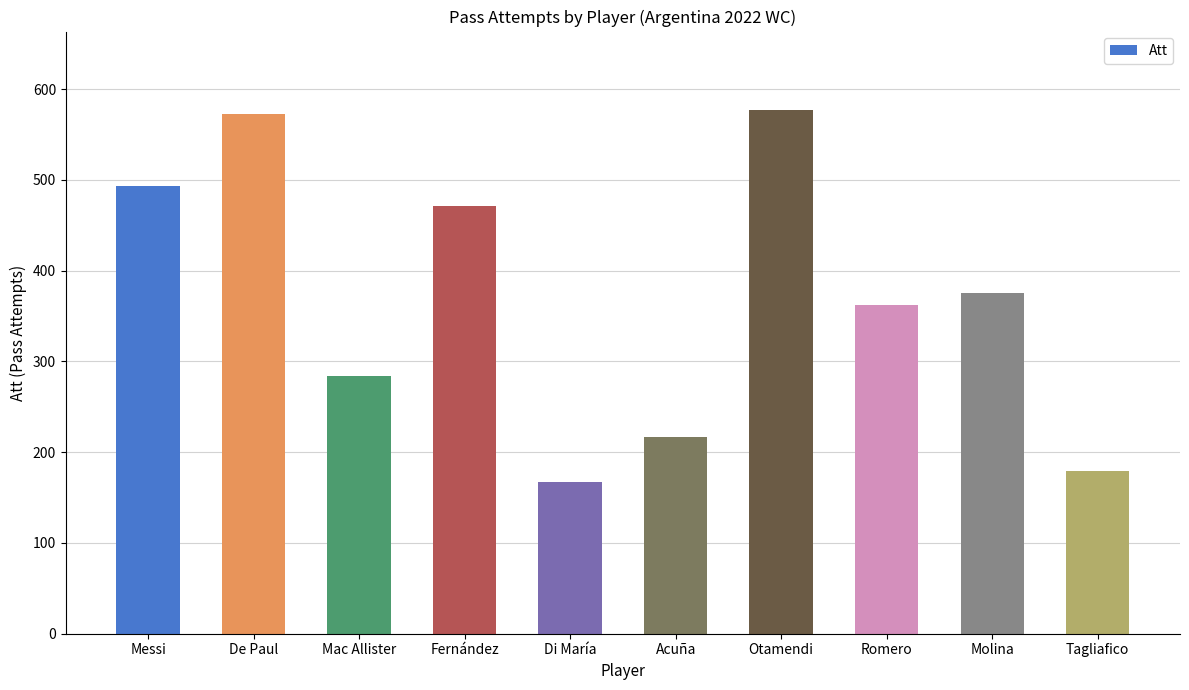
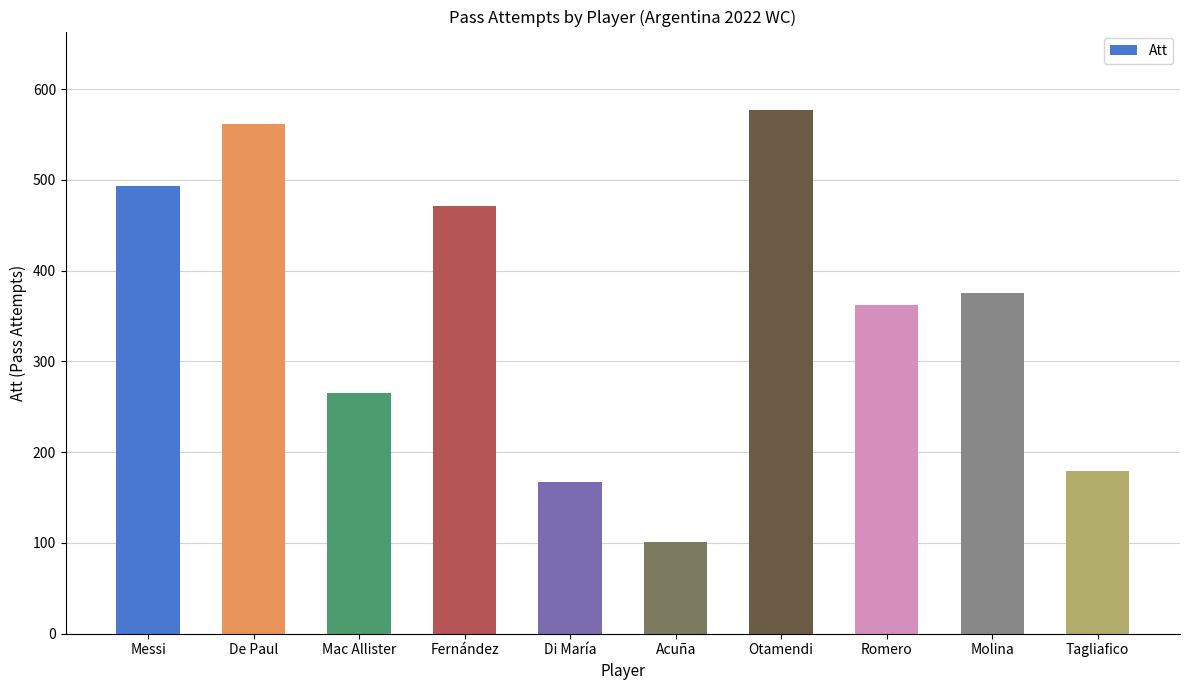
  {
    "Messi": 490,
-   "De Paul": 570,
-   "Mac Allister": 280,
+   "De Paul": 560,
+   "Mac Allister": 270,
    "Fernández": 470,
    "Di María": 170,
-   "Acuña": 220,
+   "Acuña": 100,
    "Otamendi": 580,
    "Romero": 360,
    "Molina": 380,
    "Tagliafico": 180
  }
